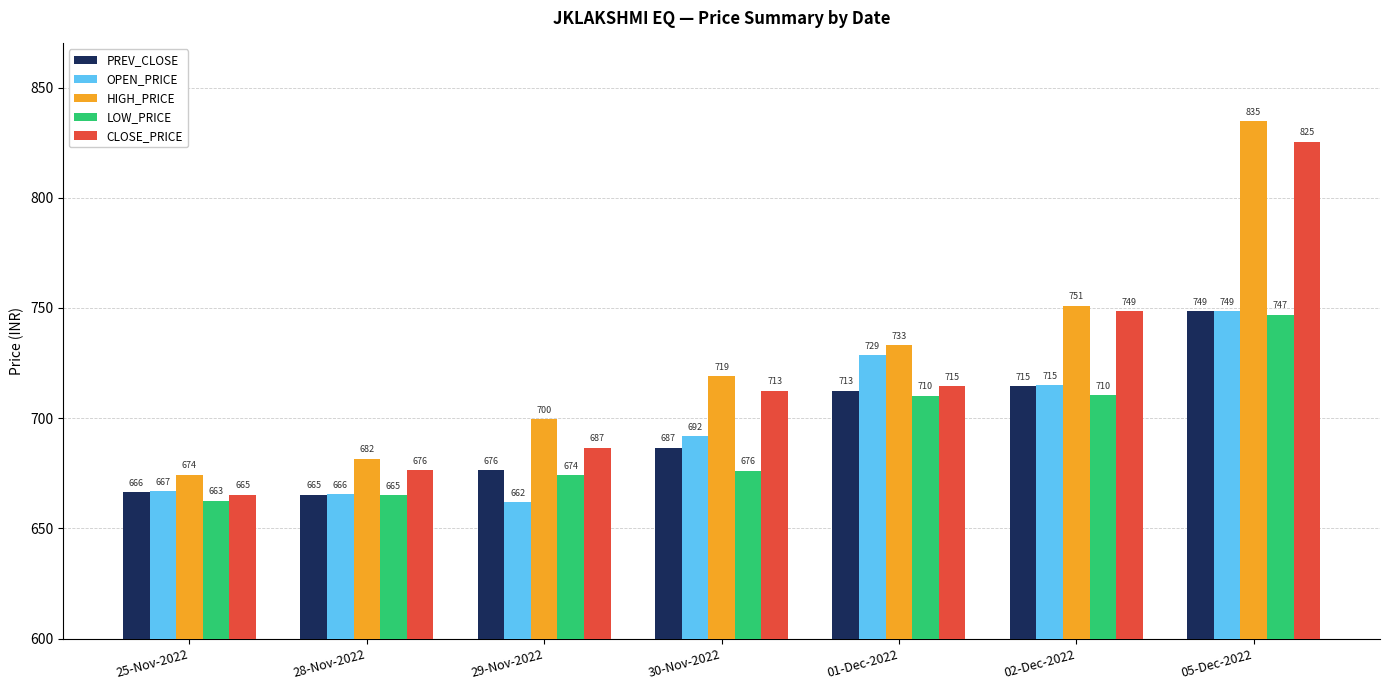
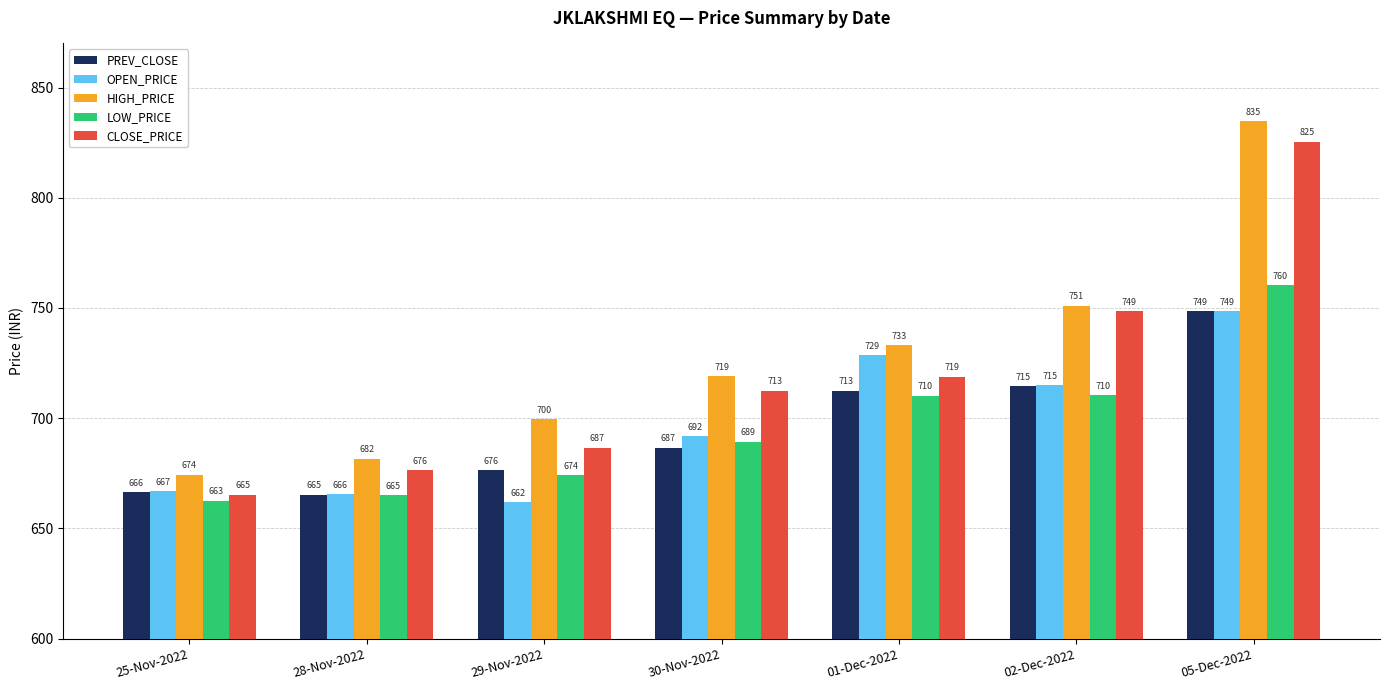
  {
    "PREV_CLOSE": {
      "25-Nov-2022": 666,
      "28-Nov-2022": 665,
      "29-Nov-2022": 676,
      "30-Nov-2022": 687,
      "01-Dec-2022": 713,
      "02-Dec-2022": 715,
      "05-Dec-2022": 749
    },
    "OPEN_PRICE": {
      "25-Nov-2022": 667,
      "28-Nov-2022": 666,
      "29-Nov-2022": 662,
      "30-Nov-2022": 692,
      "01-Dec-2022": 729,
      "02-Dec-2022": 715,
      "05-Dec-2022": 749
    },
    "HIGH_PRICE": {
      "25-Nov-2022": 674,
      "28-Nov-2022": 682,
      "29-Nov-2022": 700,
      "30-Nov-2022": 719,
      "01-Dec-2022": 733,
      "02-Dec-2022": 751,
      "05-Dec-2022": 835
    },
    "LOW_PRICE": {
      "25-Nov-2022": 663,
      "28-Nov-2022": 665,
      "29-Nov-2022": 674,
-     "30-Nov-2022": 676,
+     "30-Nov-2022": 689,
      "01-Dec-2022": 710,
      "02-Dec-2022": 710,
-     "05-Dec-2022": 747
+     "05-Dec-2022": 760
    },
    "CLOSE_PRICE": {
      "25-Nov-2022": 665,
      "28-Nov-2022": 676,
      "29-Nov-2022": 687,
      "30-Nov-2022": 713,
-     "01-Dec-2022": 715,
+     "01-Dec-2022": 719,
      "02-Dec-2022": 749,
      "05-Dec-2022": 825
    }
  }
